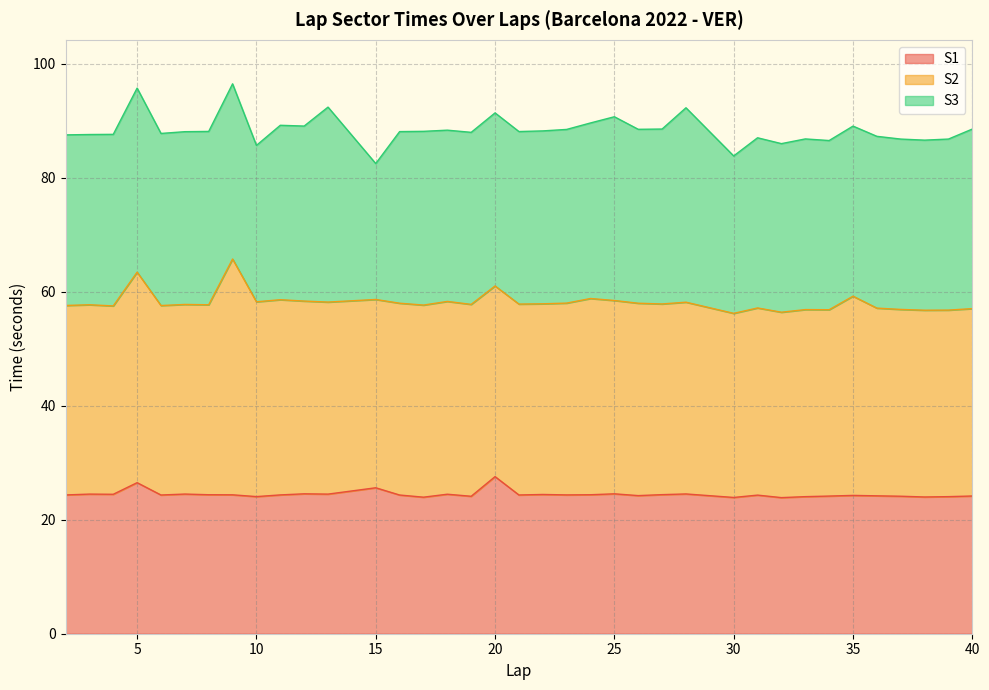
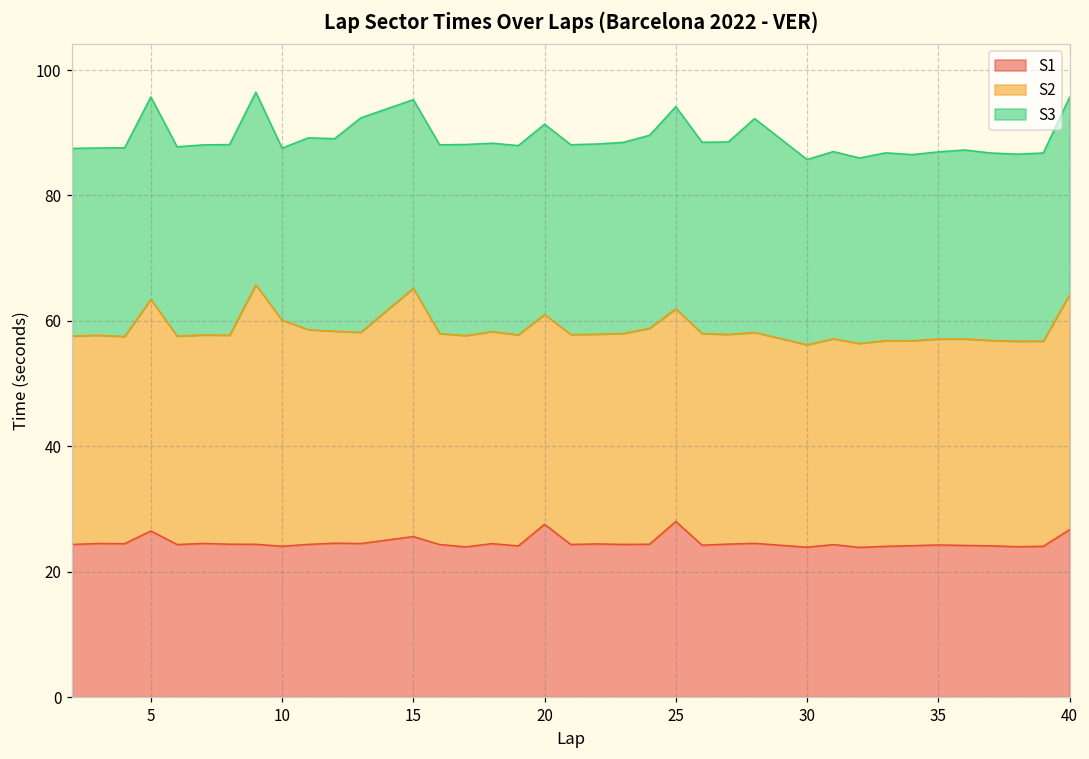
  {
    "S1": {
      "5": 26,
      "10": 24,
      "15": 26,
      "20": 28,
-     "25": 25,
+     "25": 28,
      "30": 24,
      "35": 24,
-     "40": 24
+     "40": 27
    },
    "S2": {
      "5": 37,
-     "10": 34,
-     "15": 33,
+     "10": 36,
+     "15": 40,
      "20": 33,
      "25": 34,
      "30": 32,
-     "35": 35,
-     "40": 33
+     "35": 33,
+     "40": 37
    },
    "S3": {
      "5": 32,
      "10": 27,
-     "15": 24,
+     "15": 30,
      "20": 30,
      "25": 32,
-     "30": 28,
+     "30": 30,
      "35": 30,
      "40": 32
    }
  }
